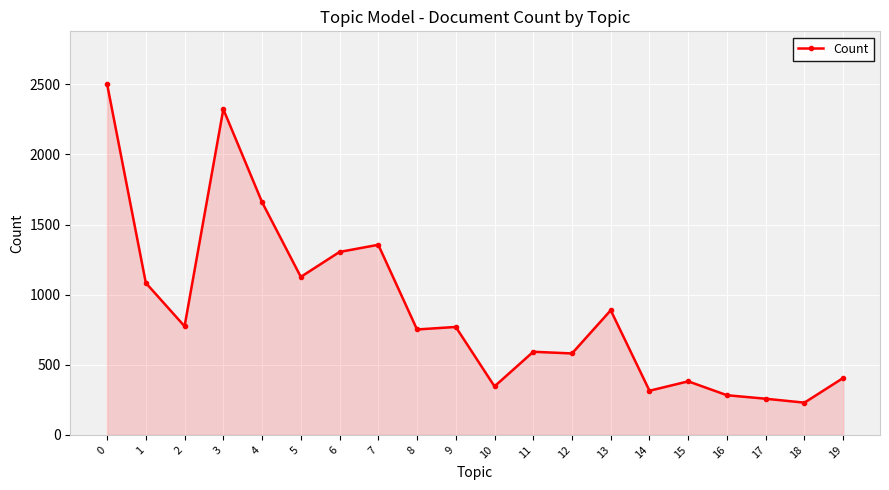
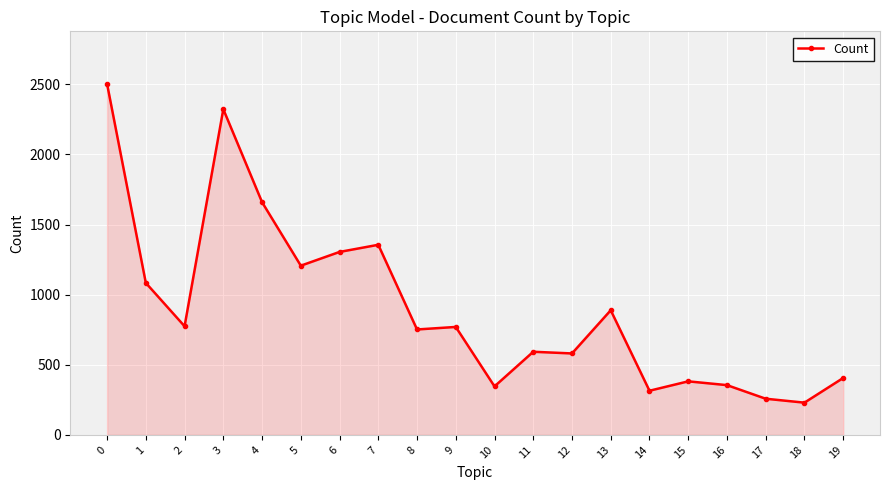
  {
    "0": 2500,
    "1": 1080,
    "2": 780,
    "3": 2320,
    "4": 1660,
-   "5": 1130,
+   "5": 1210,
    "6": 1310,
    "7": 1360,
    "8": 750,
    "9": 770,
    "10": 350,
    "11": 590,
    "12": 580,
    "13": 890,
    "14": 320,
    "15": 380,
-   "16": 280,
+   "16": 360,
    "17": 260,
    "18": 230,
    "19": 410
  }
